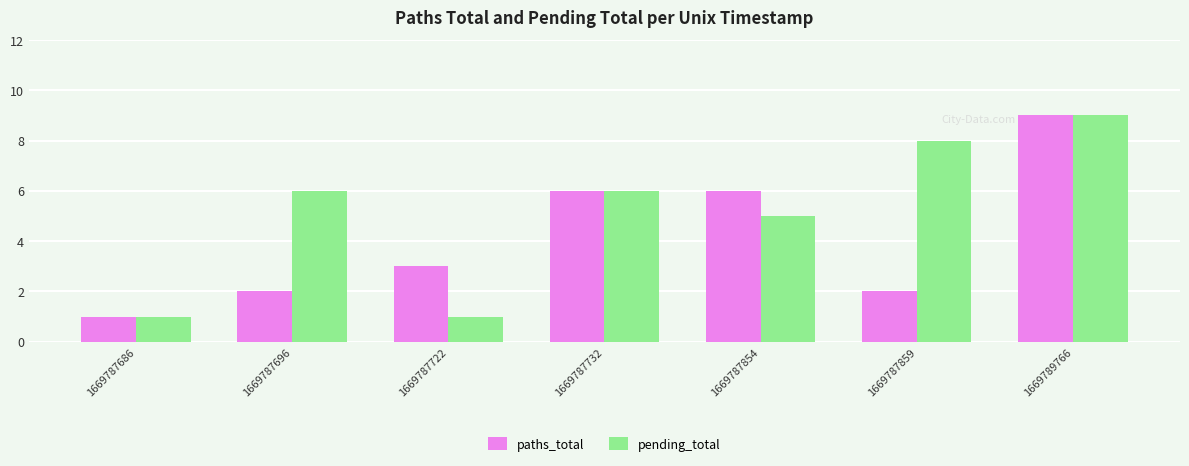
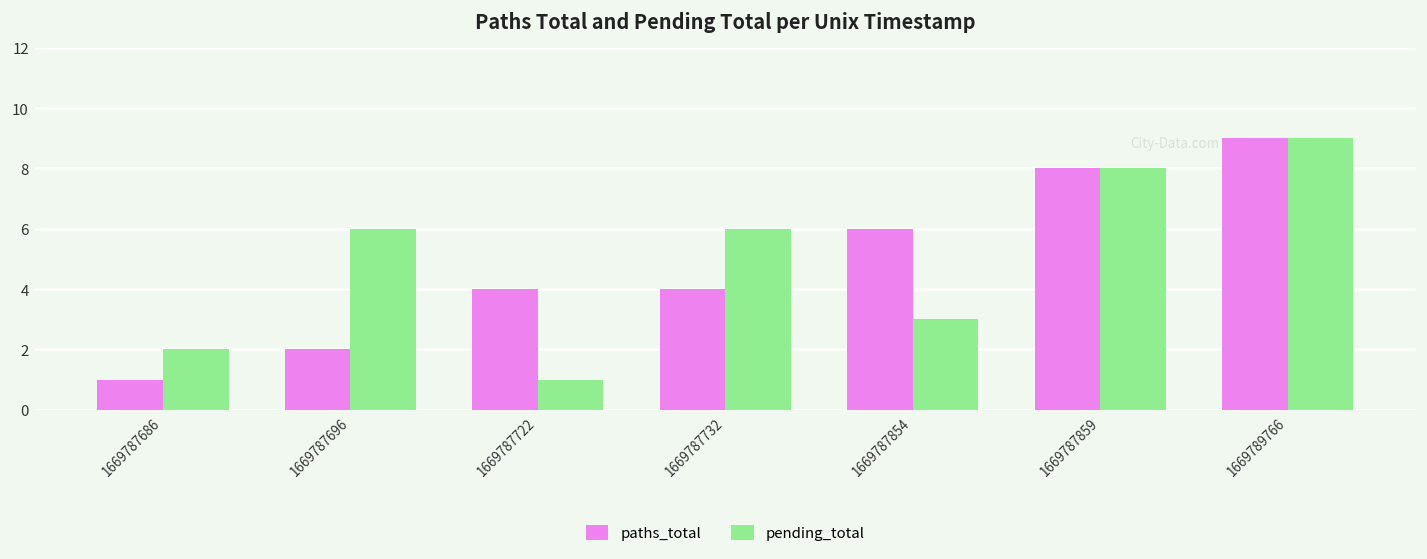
  {
    "paths_total": {
      "1669787686": 1,
      "1669787696": 2,
-     "1669787722": 3,
-     "1669787732": 6,
+     "1669787722": 4,
+     "1669787732": 4,
      "1669787854": 6,
-     "1669787859": 2,
+     "1669787859": 8,
      "1669789766": 9
    },
    "pending_total": {
-     "1669787686": 1,
+     "1669787686": 2,
      "1669787696": 6,
      "1669787722": 1,
      "1669787732": 6,
-     "1669787854": 5,
+     "1669787854": 3,
      "1669787859": 8,
      "1669789766": 9
    }
  }
